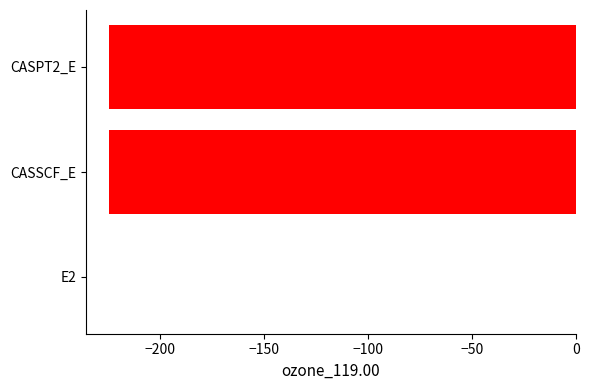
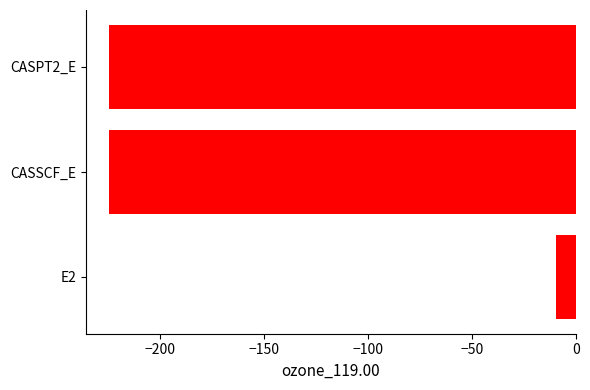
  {
    "CASPT2_E": -224,
    "CASSCF_E": -224,
-   "E2": 0
+   "E2": -10
  }
